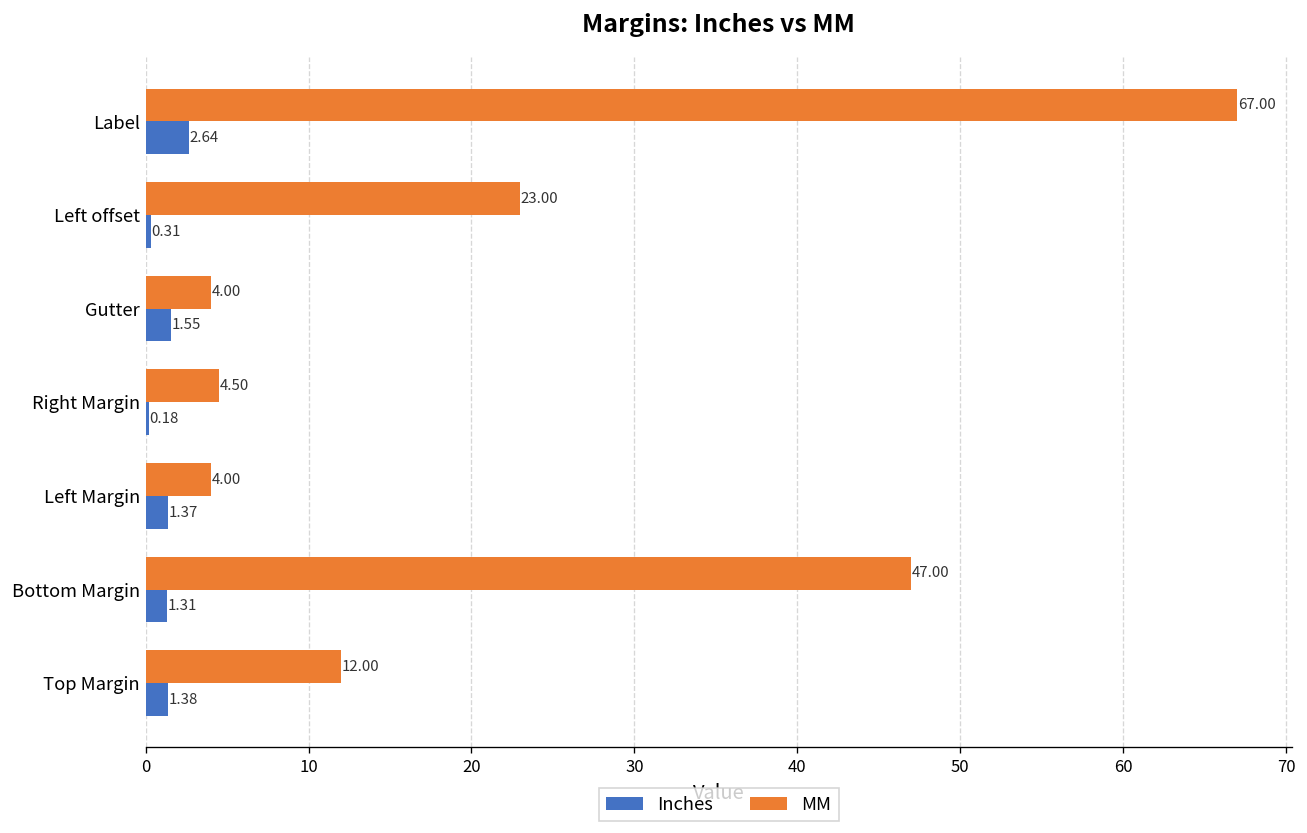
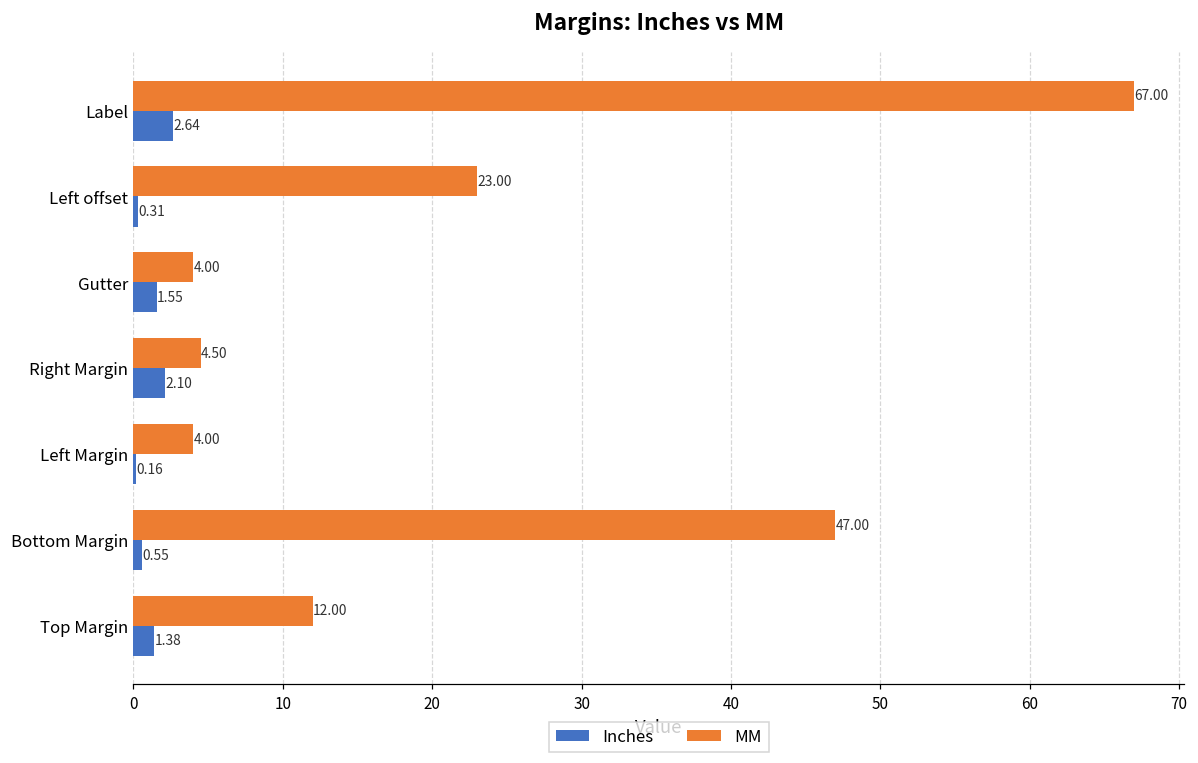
  {
    "Inches": {
      "Label": 2.64,
      "Left offset": 0.31,
      "Gutter": 1.55,
-     "Right Margin": 0.18,
-     "Left Margin": 1.37,
-     "Bottom Margin": 1.31,
+     "Right Margin": 2.10,
+     "Left Margin": 0.16,
+     "Bottom Margin": 0.55,
      "Top Margin": 1.38
    },
    "MM": {
      "Label": 67.00,
      "Left offset": 23.00,
      "Gutter": 4.00,
      "Right Margin": 4.50,
      "Left Margin": 4.00,
      "Bottom Margin": 47.00,
      "Top Margin": 12.00
    }
  }
